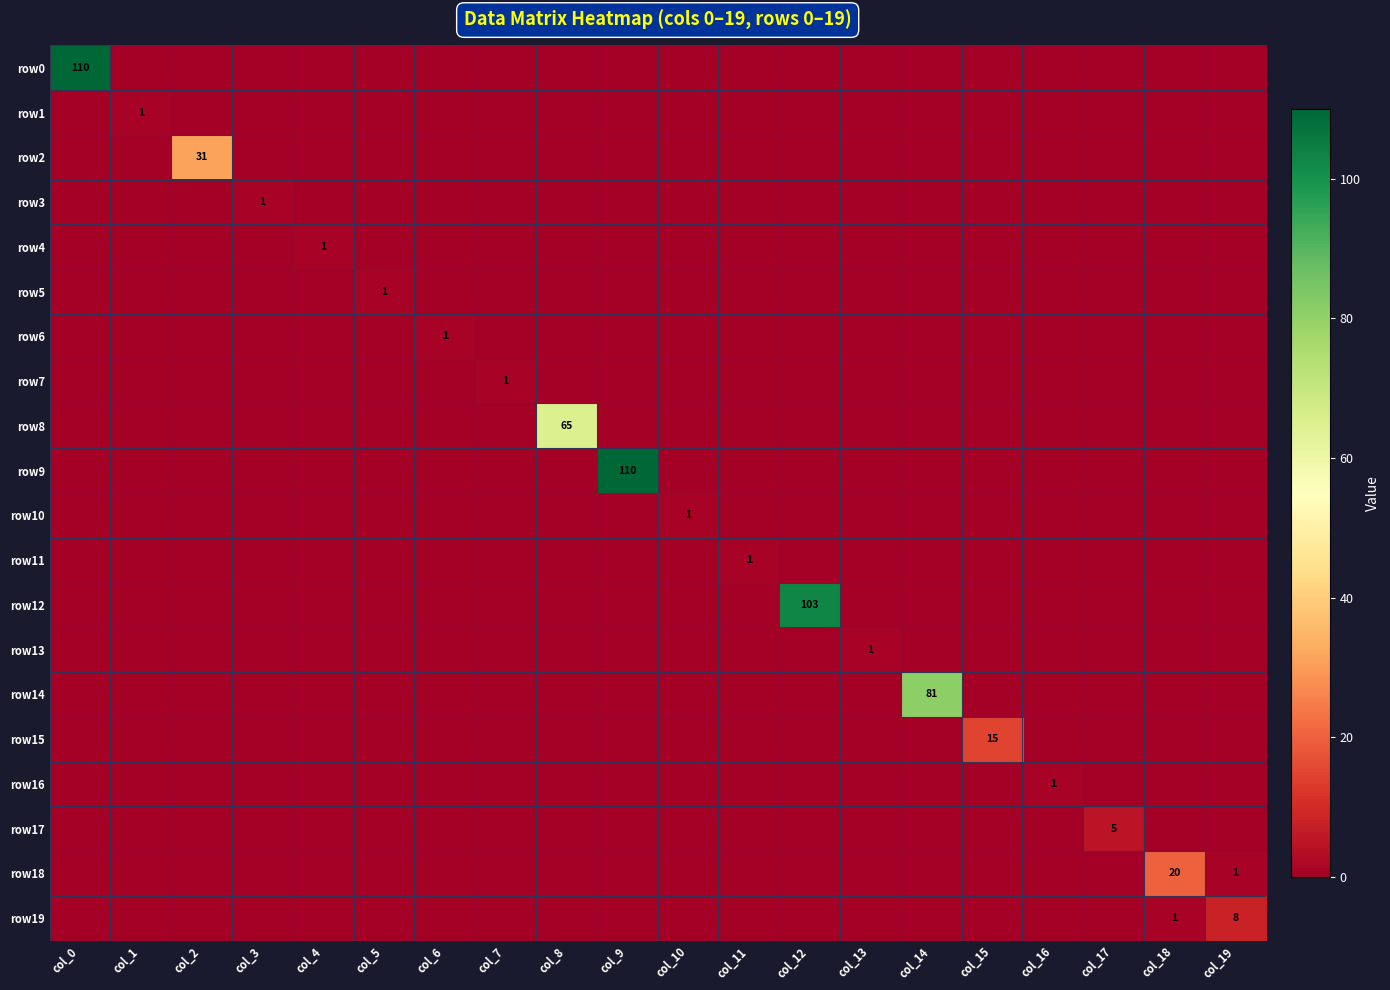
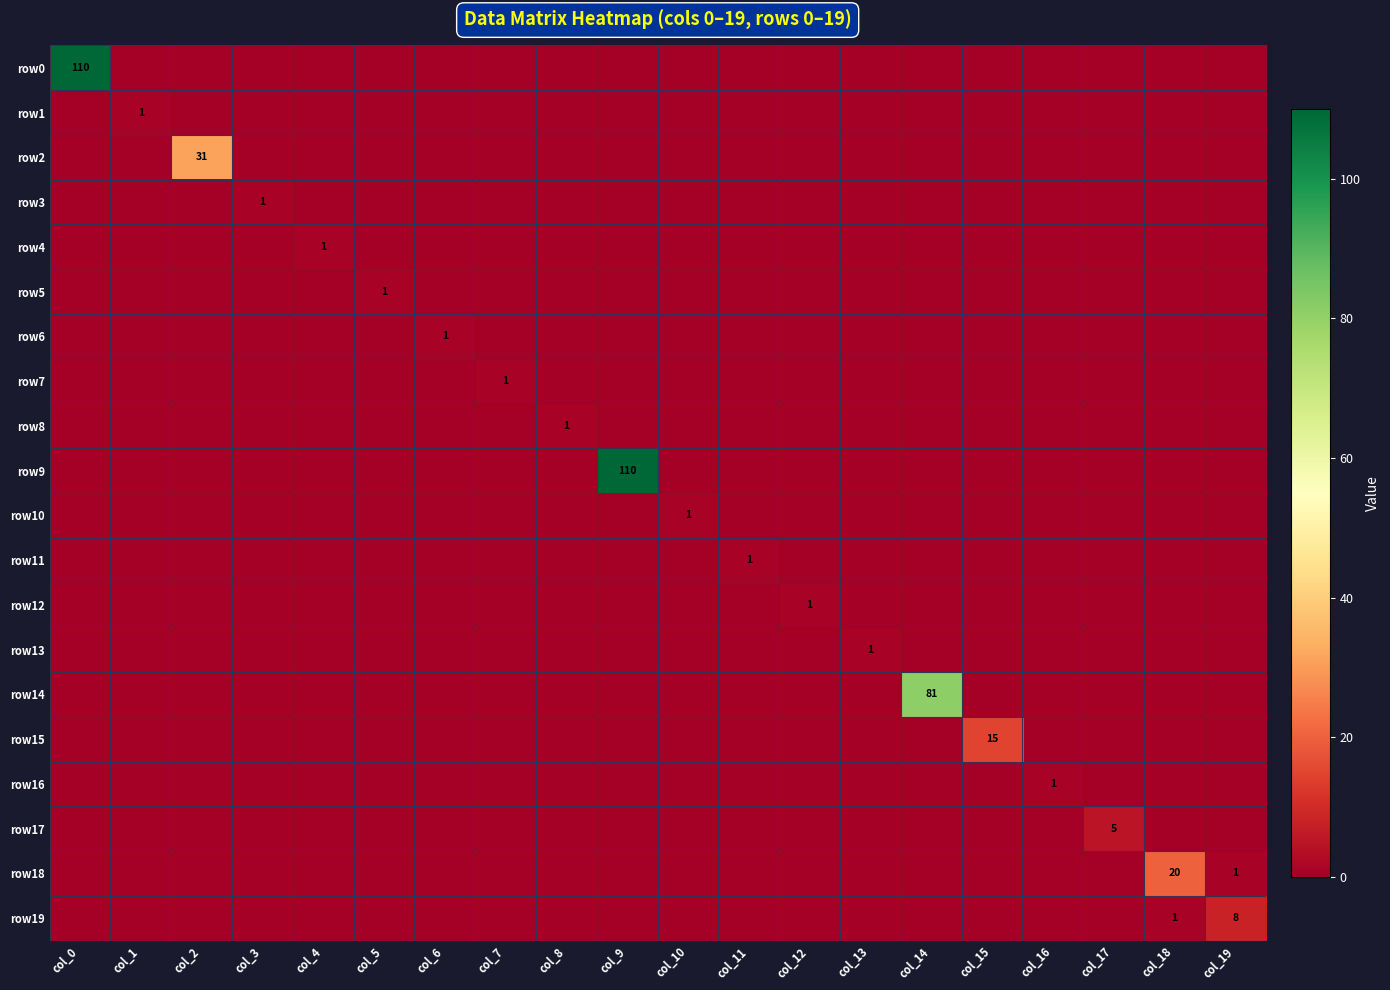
  {
    "row0": {
      "col_0": 110
    },
    "row1": {
      "col_1": 1
    },
    "row2": {
      "col_2": 31
    },
    "row3": {
      "col_3": 1
    },
    "row4": {
      "col_4": 1
    },
    "row5": {
      "col_5": 1
    },
    "row6": {
      "col_6": 1
    },
    "row7": {
      "col_7": 1
    },
    "row8": {
-     "col_8": 65
+     "col_8": 1
    },
    "row9": {
      "col_9": 110
    },
    "row10": {
      "col_10": 1
    },
    "row11": {
      "col_11": 1
    },
    "row12": {
-     "col_12": 103
+     "col_12": 1
    },
    "row13": {
      "col_13": 1
    },
    "row14": {
      "col_14": 81
    },
    "row15": {
      "col_15": 15
    },
    "row16": {
      "col_16": 1
    },
    "row17": {
      "col_17": 5
    },
    "row18": {
      "col_18": 20,
      "col_19": 1
    },
    "row19": {
      "col_18": 1,
      "col_19": 8
    }
  }
